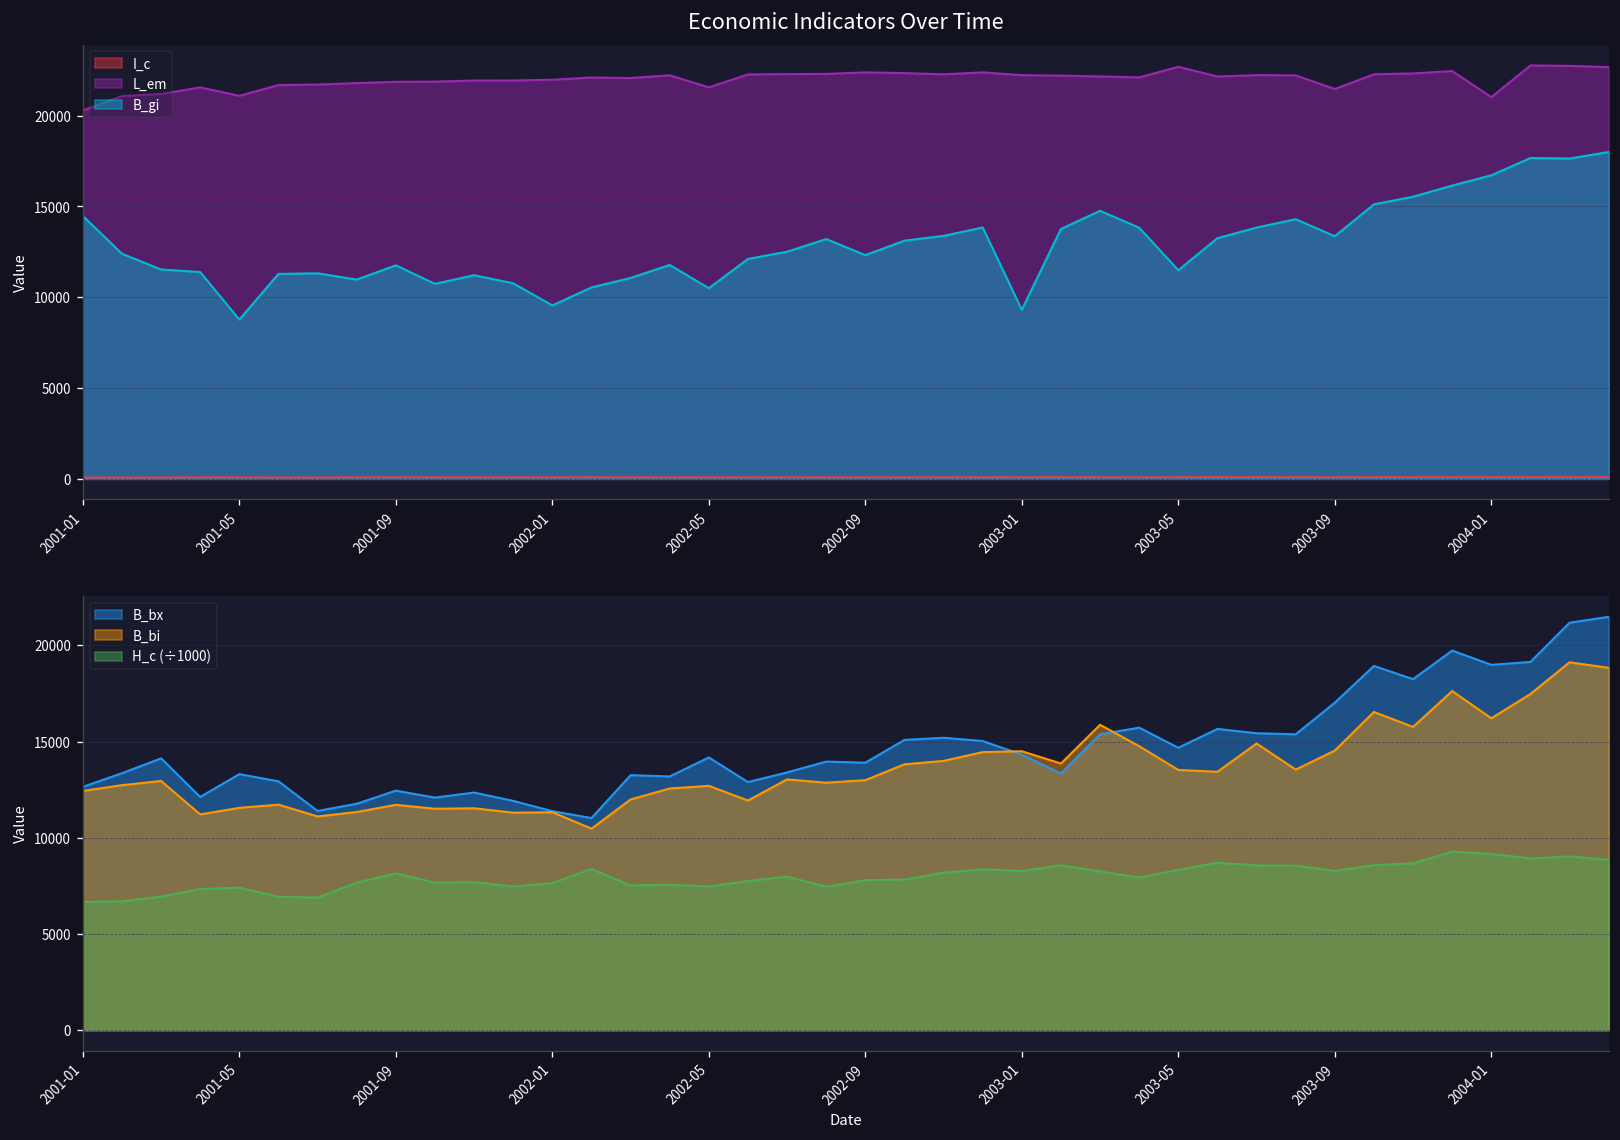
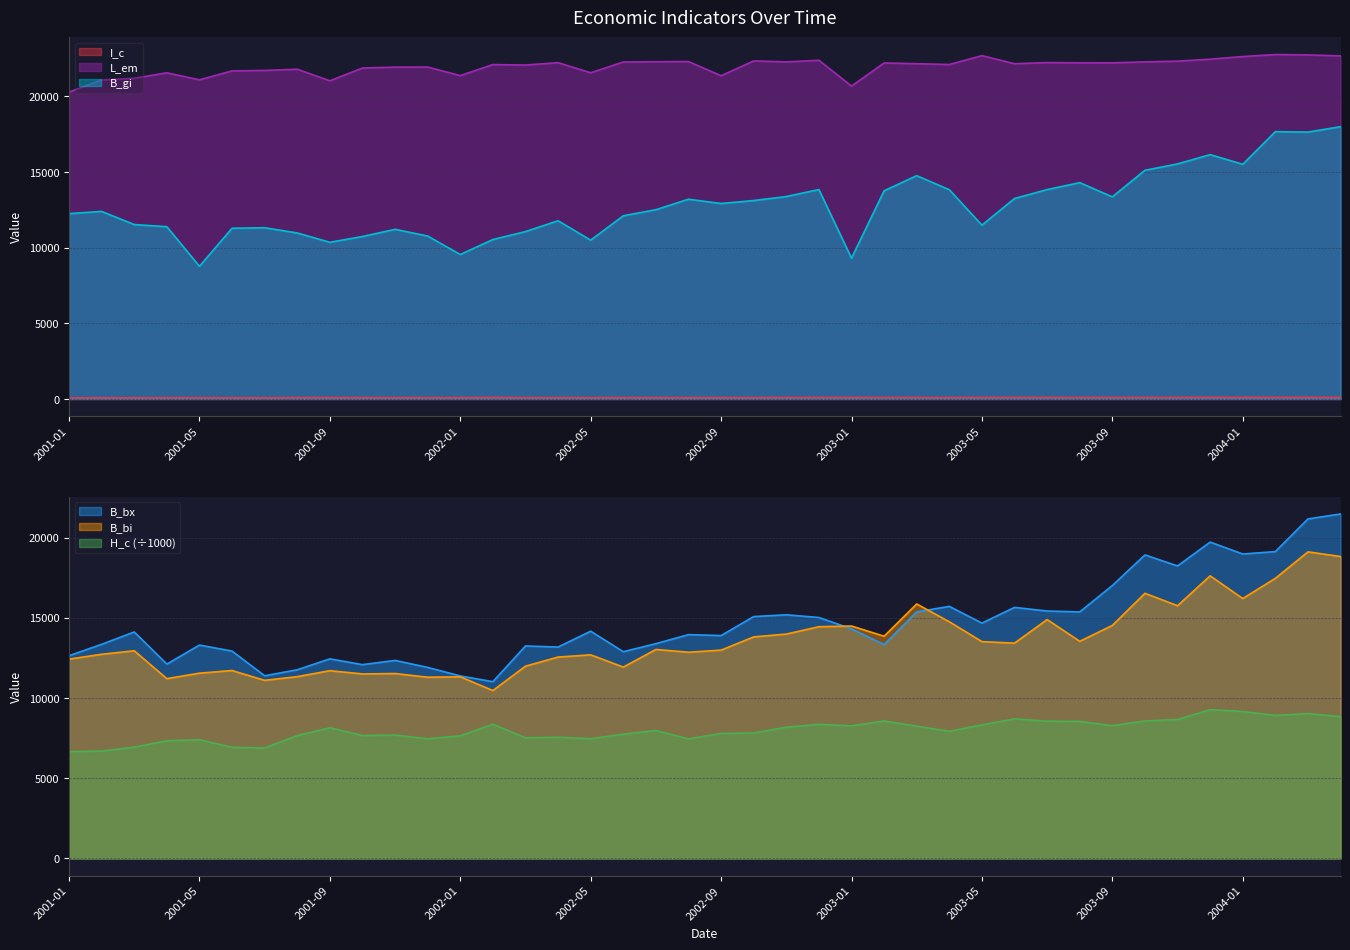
  {
    "Economic Indicators Over Time": {
      "I_c": {
        "2001-01": 100,
        "2001-05": 100,
        "2001-09": 100,
        "2002-01": 100,
        "2002-05": 100,
        "2002-09": 100,
        "2003-01": 100,
        "2003-05": 100,
        "2003-09": 100,
        "2004-01": 100
      },
      "L_em": {
        "2001-01": 20300,
        "2001-05": 21100,
-       "2001-09": 21900,
-       "2002-01": 22000,
+       "2001-09": 21000,
+       "2002-01": 21400,
        "2002-05": 21600,
-       "2002-09": 22400,
-       "2003-01": 22200,
+       "2002-09": 21400,
+       "2003-01": 20700,
        "2003-05": 22700,
-       "2003-09": 21500,
-       "2004-01": 21000
+       "2003-09": 22200,
+       "2004-01": 22600
      },
      "B_gi": {
-       "2001-01": 14500,
+       "2001-01": 12300,
        "2001-05": 8800,
-       "2001-09": 11800,
+       "2001-09": 10400,
        "2002-01": 9500,
        "2002-05": 10500,
-       "2002-09": 12300,
+       "2002-09": 12900,
        "2003-01": 9300,
        "2003-05": 11500,
        "2003-09": 13400,
-       "2004-01": 16700
+       "2004-01": 15500
      }
    }
  }
